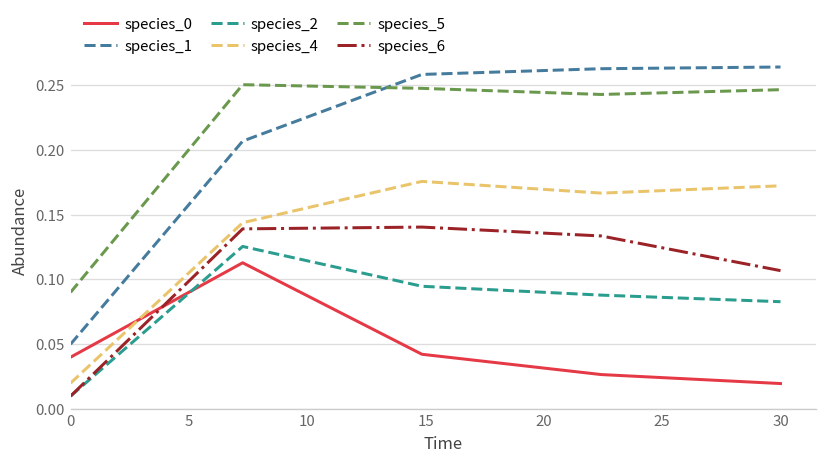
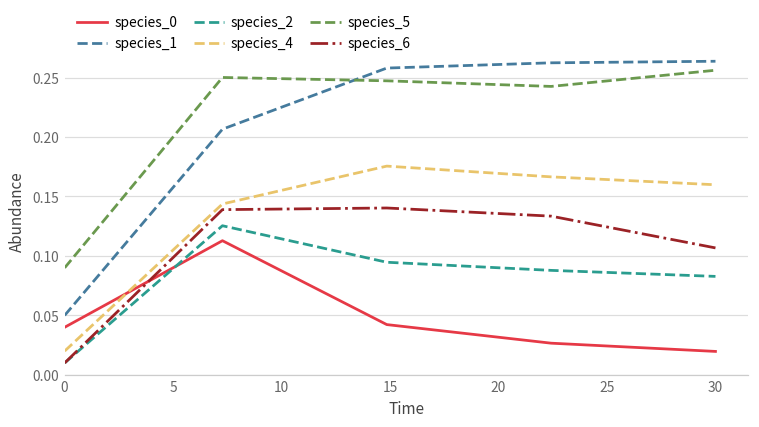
  {
    "species_0": {
      "0": 0.040,
      "30": 0.020
    },
    "species_4": {
      "0": 0.020,
-     "30": 0.172
+     "30": 0.160
    },
    "species_5": {
      "0": 0.090,
-     "30": 0.246
+     "30": 0.256
    },
    "species_6": {
      "30": 0.107
    }
  }
